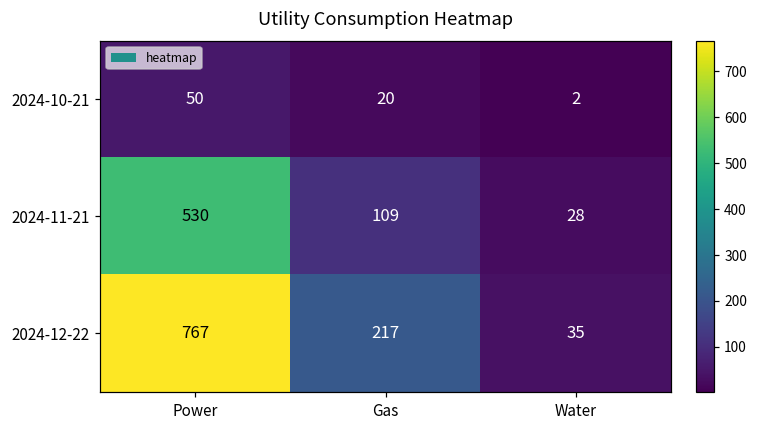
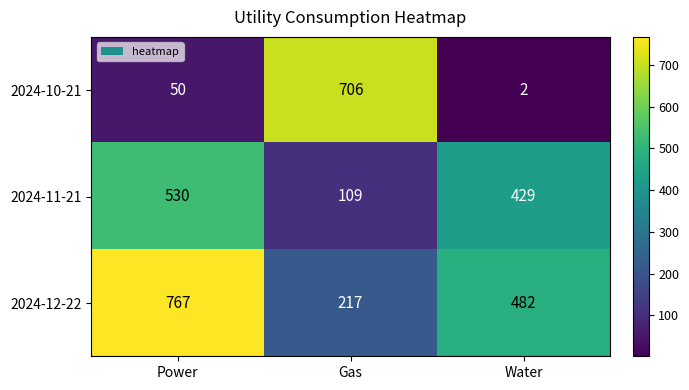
  {
    "2024-10-21": {
      "Power": 50,
-     "Gas": 20,
+     "Gas": 706,
      "Water": 2
    },
    "2024-11-21": {
      "Power": 530,
      "Gas": 109,
-     "Water": 28
+     "Water": 429
    },
    "2024-12-22": {
      "Power": 767,
      "Gas": 217,
-     "Water": 35
+     "Water": 482
    }
  }
